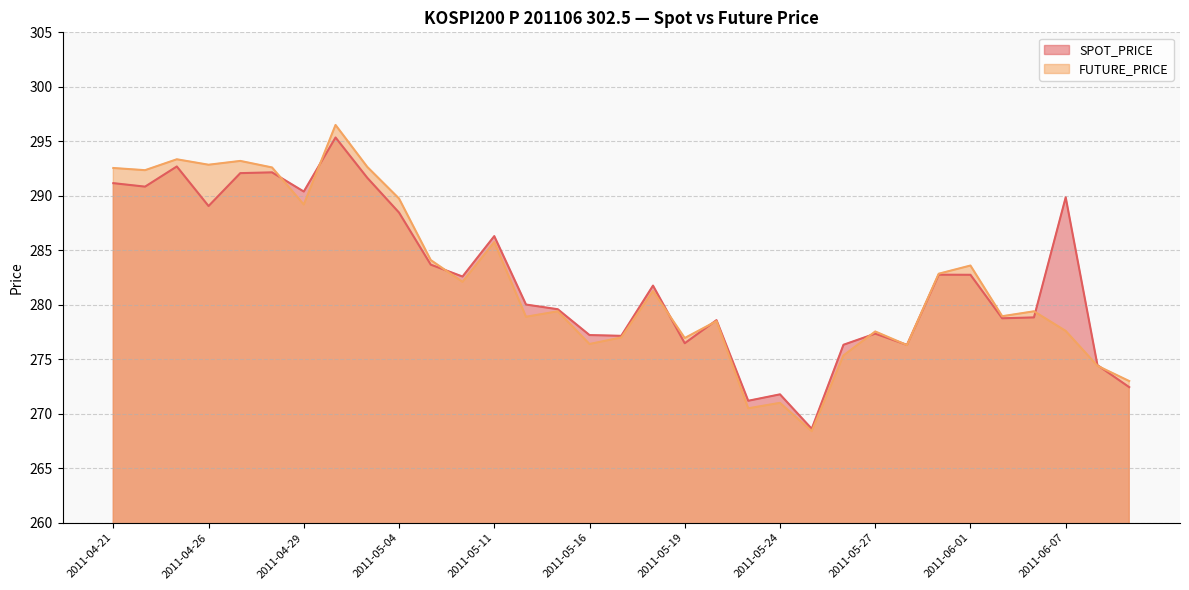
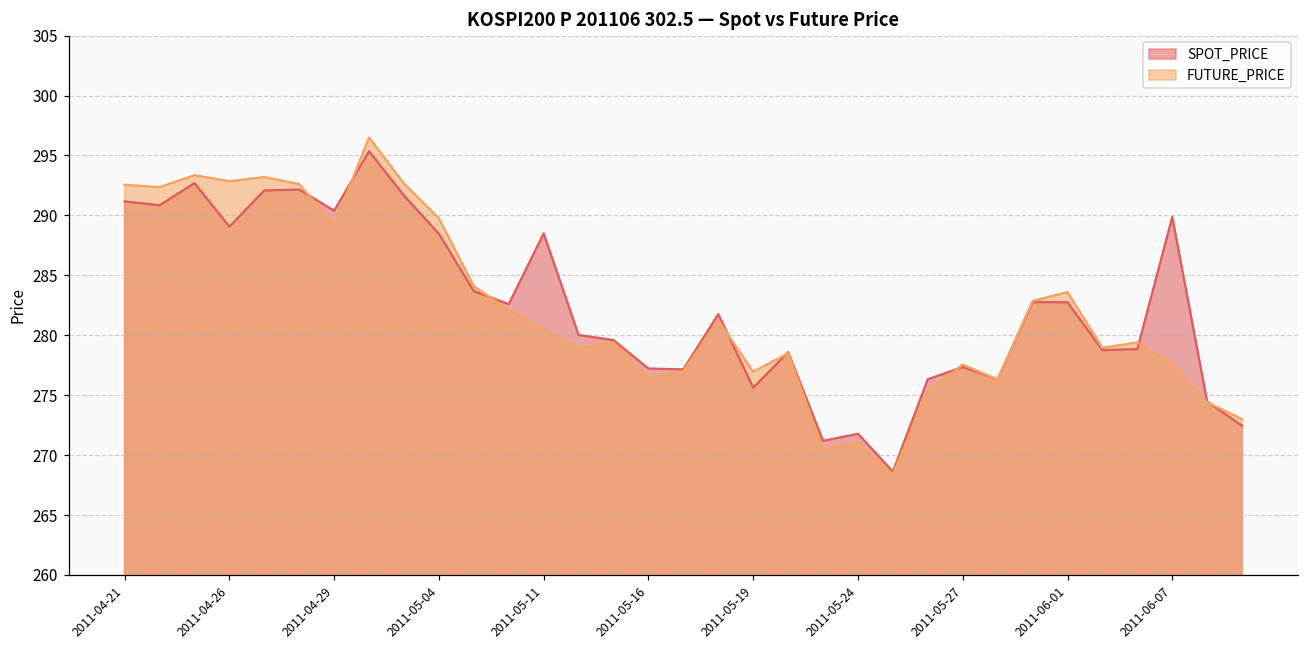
  {
    "SPOT_PRICE": {
      "2011-04-21": 291.2,
      "2011-04-26": 289.1,
      "2011-04-29": 290.4,
      "2011-05-04": 288.5,
-     "2011-05-11": 286.3,
+     "2011-05-11": 288.5,
      "2011-05-16": 277.2,
-     "2011-05-19": 276.5,
+     "2011-05-19": 275.6,
      "2011-05-24": 271.8,
      "2011-06-01": 282.8,
      "2011-06-07": 289.9
    },
    "FUTURE_PRICE": {
      "2011-04-21": 292.6,
      "2011-04-26": 292.9,
      "2011-04-29": 289.2,
      "2011-05-04": 289.8,
-     "2011-05-11": 285.8,
+     "2011-05-11": 280.5,
      "2011-05-16": 276.4,
      "2011-05-19": 277.0,
      "2011-05-24": 271.0,
      "2011-06-01": 283.6,
      "2011-06-07": 277.6
    }
  }
